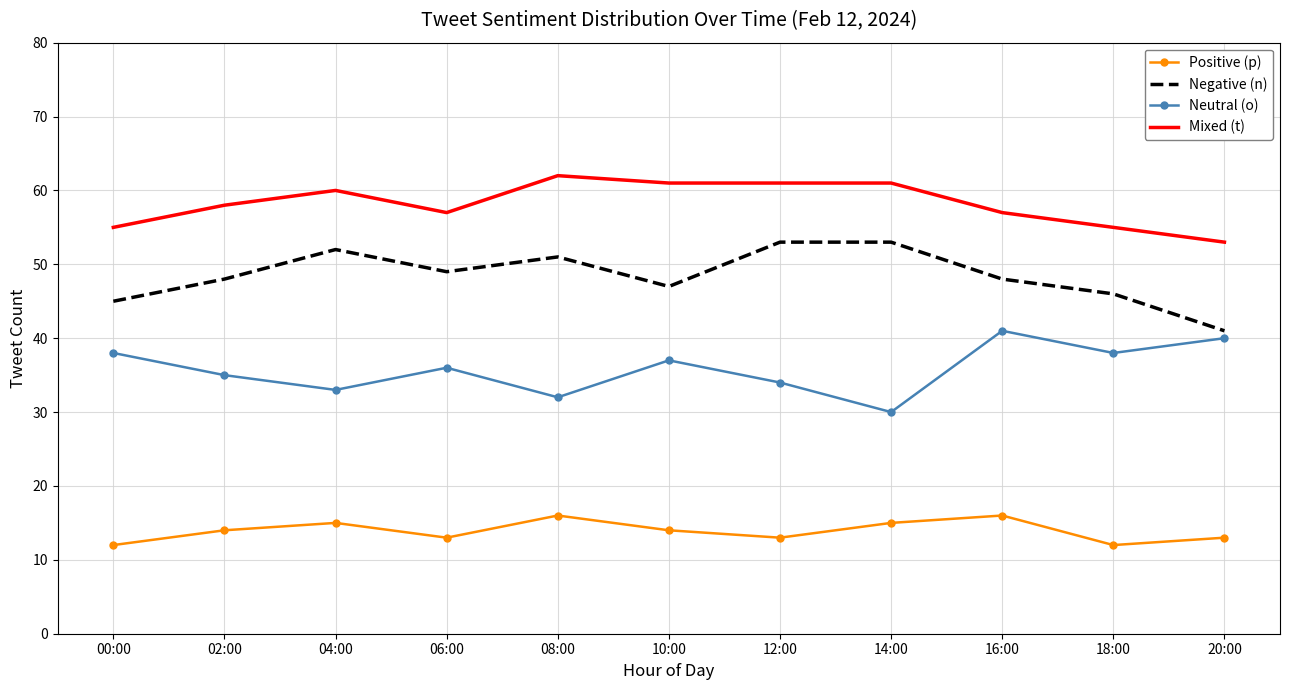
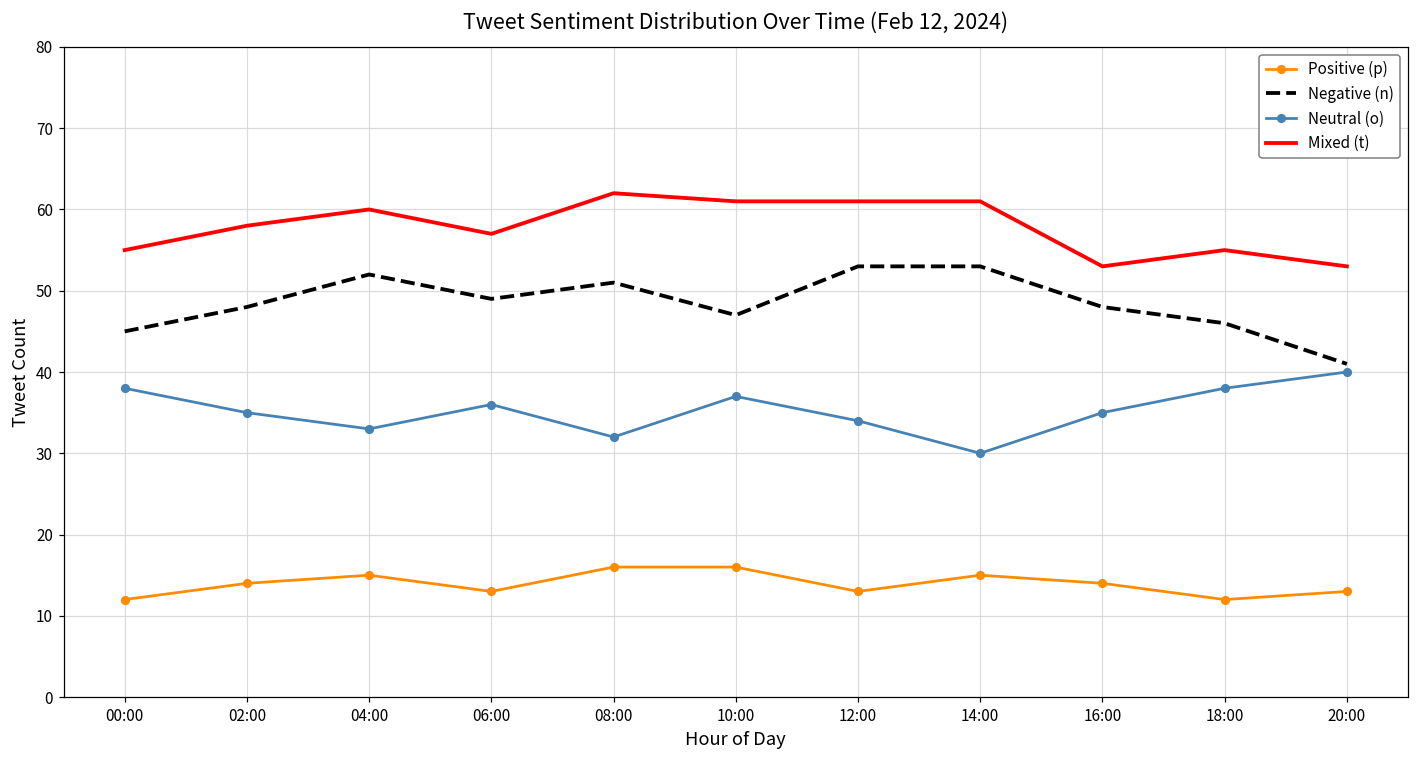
  {
    "Positive (p)": {
      "00:00": 12,
      "02:00": 14,
      "04:00": 15,
      "06:00": 13,
      "08:00": 16,
-     "10:00": 14,
+     "10:00": 16,
      "12:00": 13,
      "14:00": 15,
-     "16:00": 16,
+     "16:00": 14,
      "18:00": 12,
      "20:00": 13
    },
    "Negative (n)": {
      "00:00": 45,
      "02:00": 48,
      "04:00": 52,
      "06:00": 49,
      "08:00": 51,
      "10:00": 47,
      "12:00": 53,
      "14:00": 53,
      "16:00": 48,
      "18:00": 46,
      "20:00": 41
    },
    "Neutral (o)": {
      "00:00": 38,
      "02:00": 35,
      "04:00": 33,
      "06:00": 36,
      "08:00": 32,
      "10:00": 37,
      "12:00": 34,
      "14:00": 30,
-     "16:00": 41,
+     "16:00": 35,
      "18:00": 38,
      "20:00": 40
    },
    "Mixed (t)": {
      "00:00": 55,
      "02:00": 58,
      "04:00": 60,
      "06:00": 57,
      "08:00": 62,
      "10:00": 61,
      "12:00": 61,
      "14:00": 61,
-     "16:00": 57,
+     "16:00": 53,
      "18:00": 55,
      "20:00": 53
    }
  }
